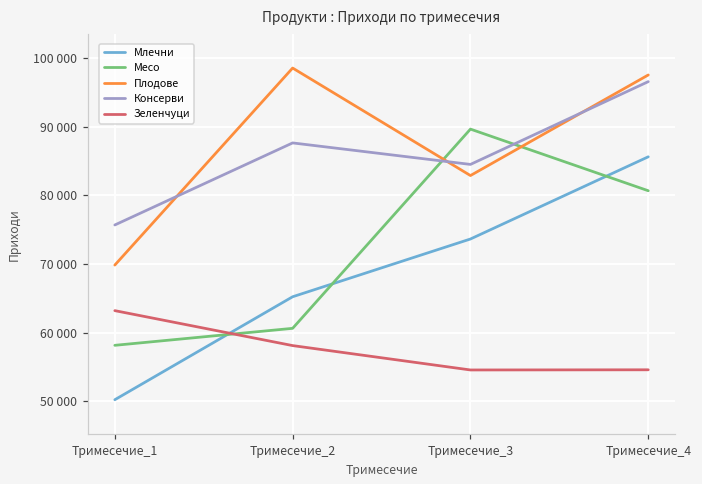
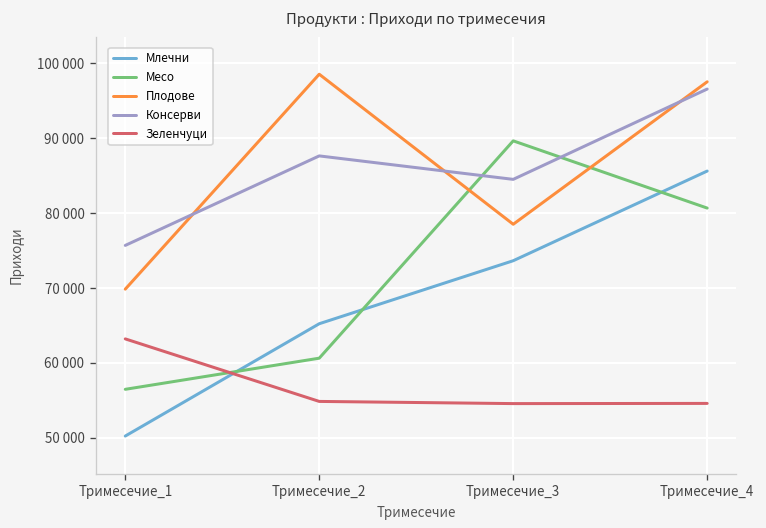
  {
    "Месо": {
-     "Тримесечие_1": 58000,
+     "Тримесечие_1": 56000,
      "Тримесечие_2": 61000,
      "Тримесечие_3": 90000,
      "Тримесечие_4": 81000
    },
    "Плодове": {
      "Тримесечие_1": 70000,
      "Тримесечие_2": 99000,
-     "Тримесечие_3": 83000,
+     "Тримесечие_3": 79000,
      "Тримесечие_4": 98000
    },
    "Зеленчуци": {
      "Тримесечие_1": 63000,
-     "Тримесечие_2": 58000,
+     "Тримесечие_2": 55000,
      "Тримесечие_3": 55000,
      "Тримесечие_4": 55000
    }
  }
